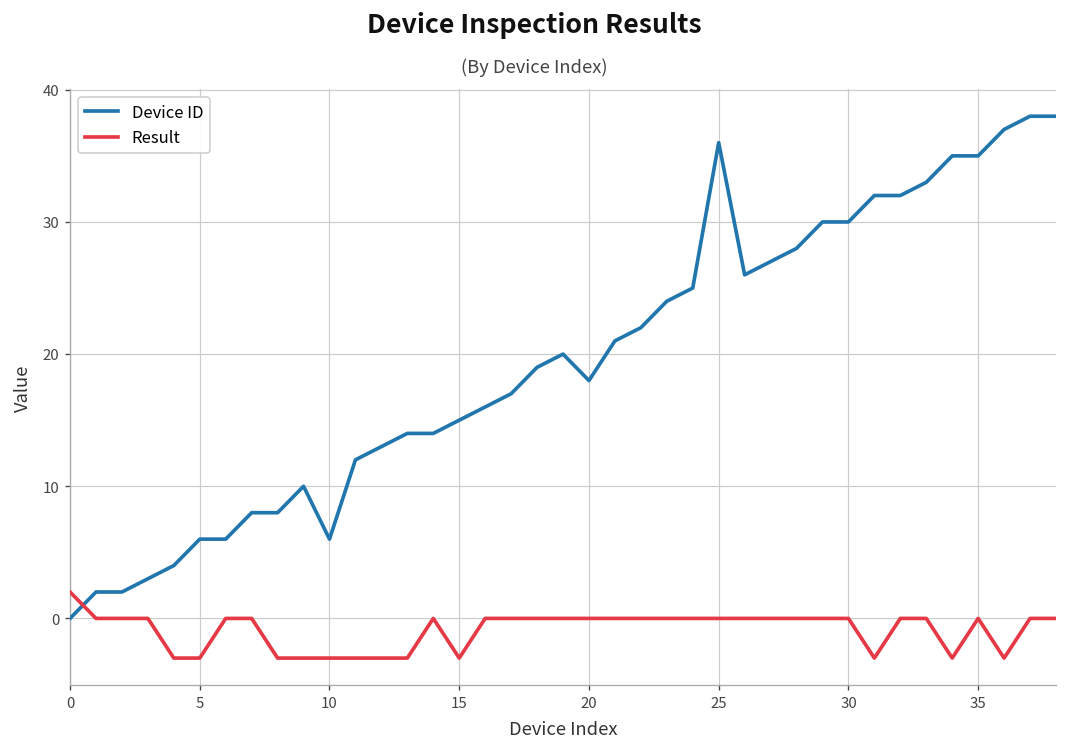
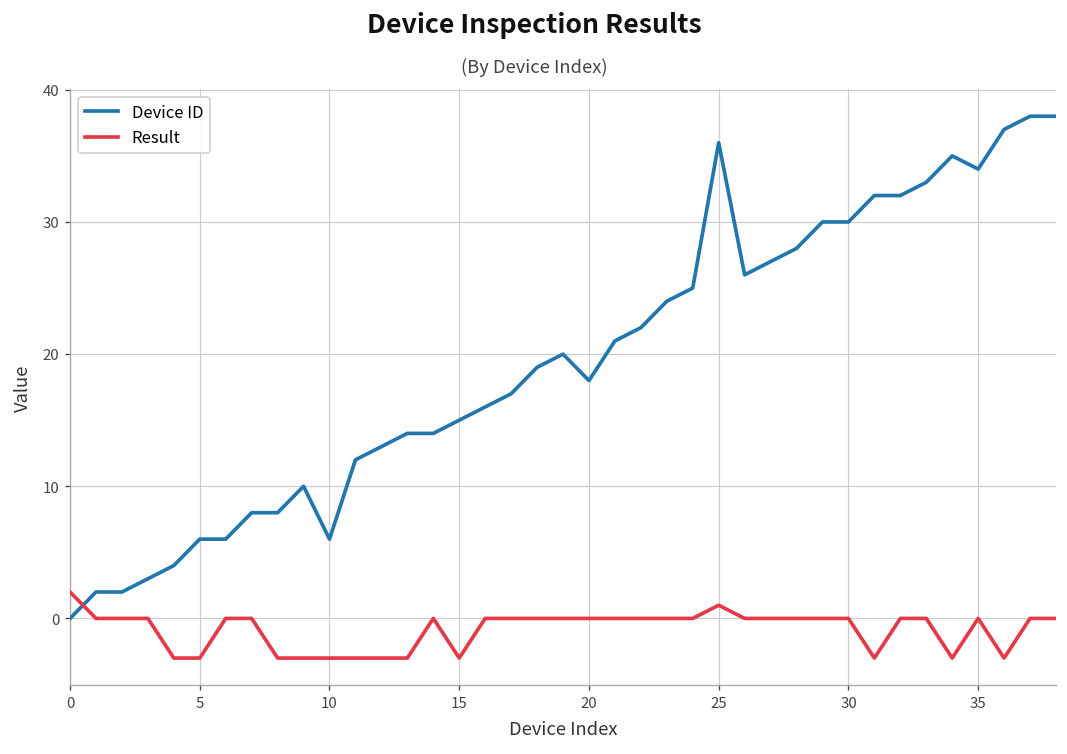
  {
    "Device ID": {
      "0": 0,
      "5": 6,
      "10": 6,
      "15": 15,
      "20": 18,
      "25": 36,
      "30": 30,
-     "35": 35
+     "35": 34
    },
    "Result": {
      "0": 2,
      "5": -3,
      "10": -3,
      "15": -3,
      "20": 0,
-     "25": 0,
+     "25": 1,
      "30": 0,
      "35": 0
    }
  }
